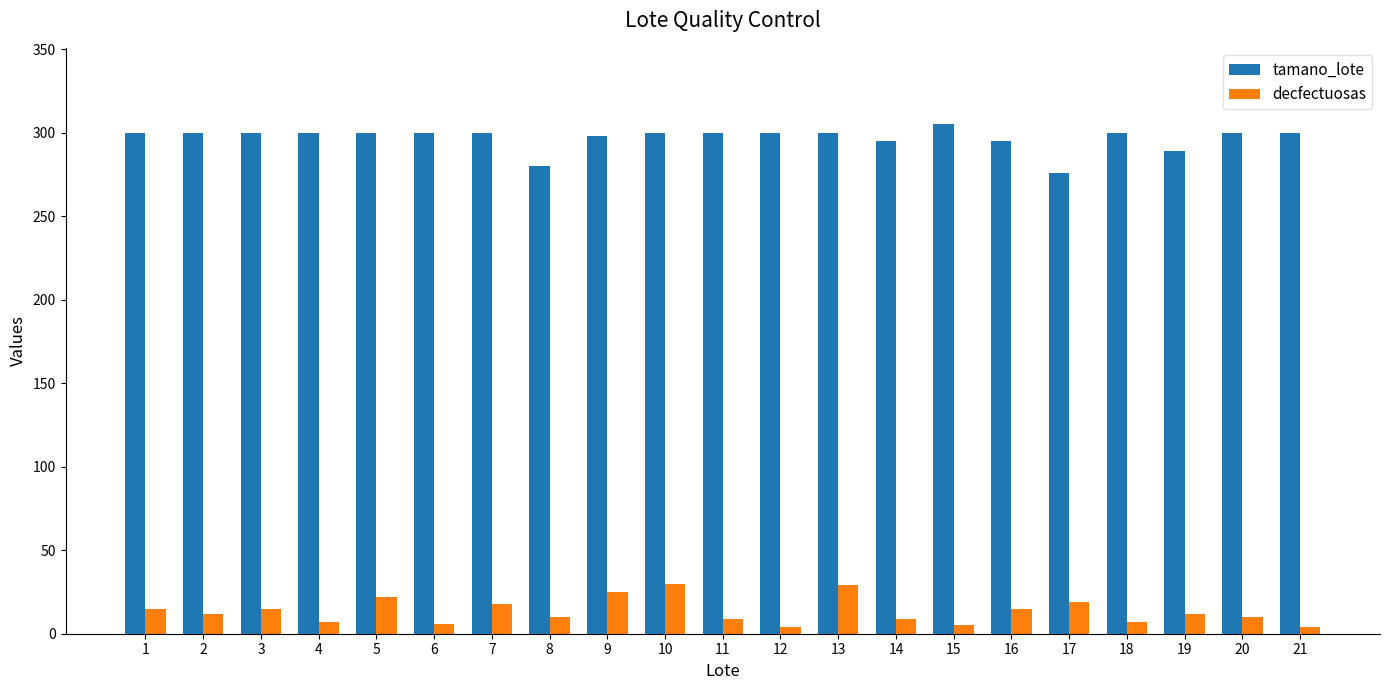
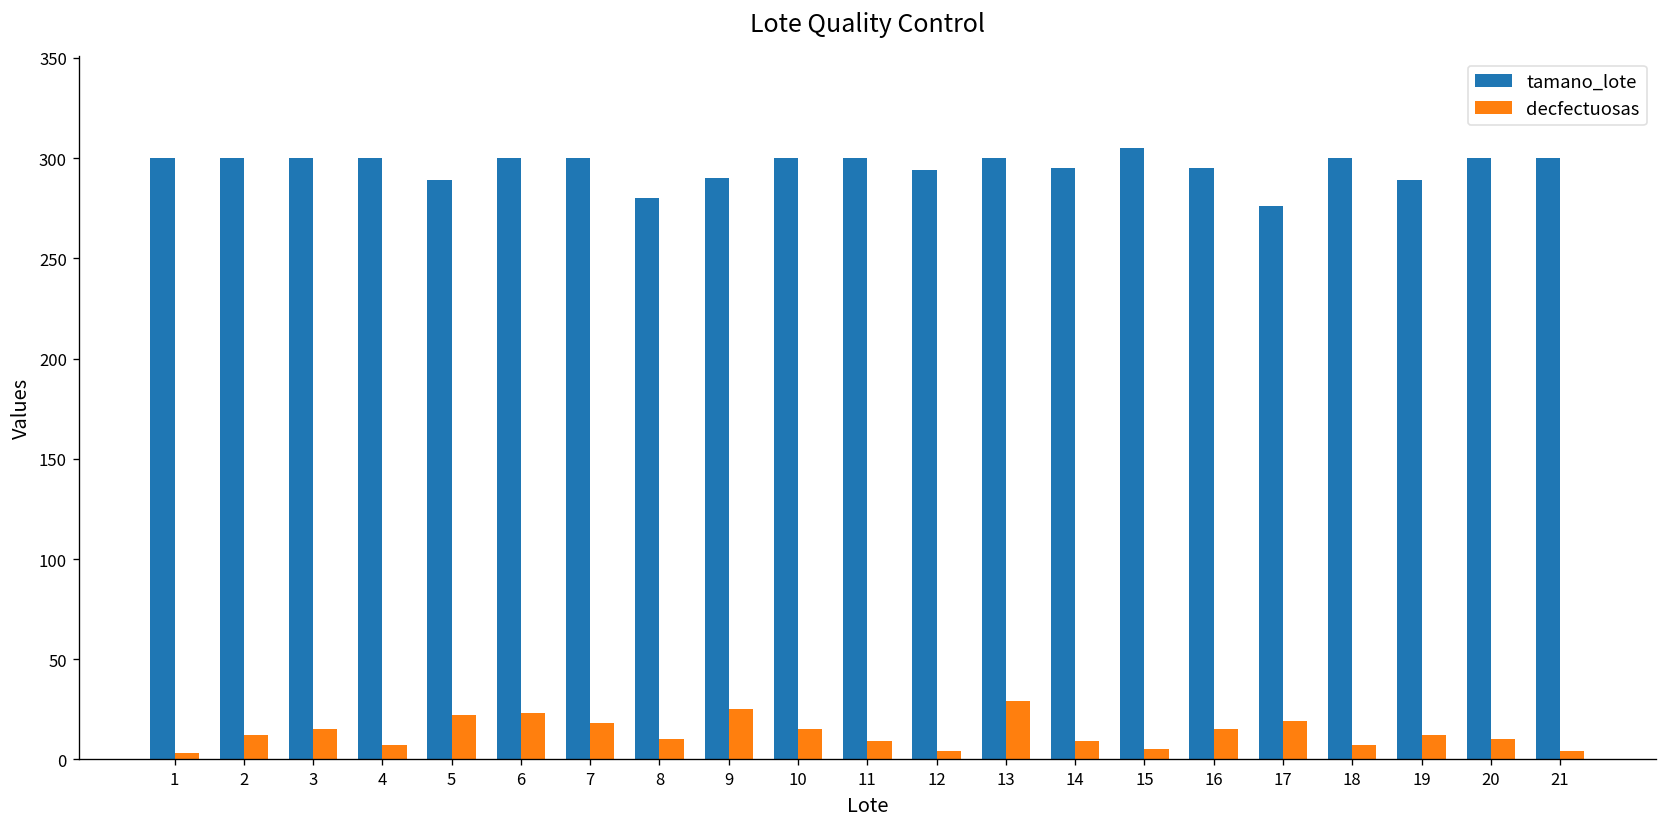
  {
    "tamano_lote": {
      "1": 300,
      "2": 300,
      "3": 300,
      "4": 300,
-     "5": 300,
+     "5": 289,
      "6": 300,
      "7": 300,
      "8": 280,
-     "9": 298,
+     "9": 290,
      "10": 300,
      "11": 300,
-     "12": 300,
+     "12": 294,
      "13": 300,
      "14": 295,
      "15": 305,
      "16": 295,
      "17": 276,
      "18": 300,
      "19": 289,
      "20": 300,
      "21": 300
    },
    "decfectuosas": {
-     "1": 15,
+     "1": 3,
      "2": 12,
      "3": 15,
      "4": 7,
      "5": 22,
-     "6": 6,
+     "6": 23,
      "7": 18,
      "8": 10,
      "9": 25,
-     "10": 30,
+     "10": 15,
      "11": 9,
      "12": 4,
      "13": 29,
      "14": 9,
      "15": 5,
      "16": 15,
      "17": 19,
      "18": 7,
      "19": 12,
      "20": 10,
      "21": 4
    }
  }
